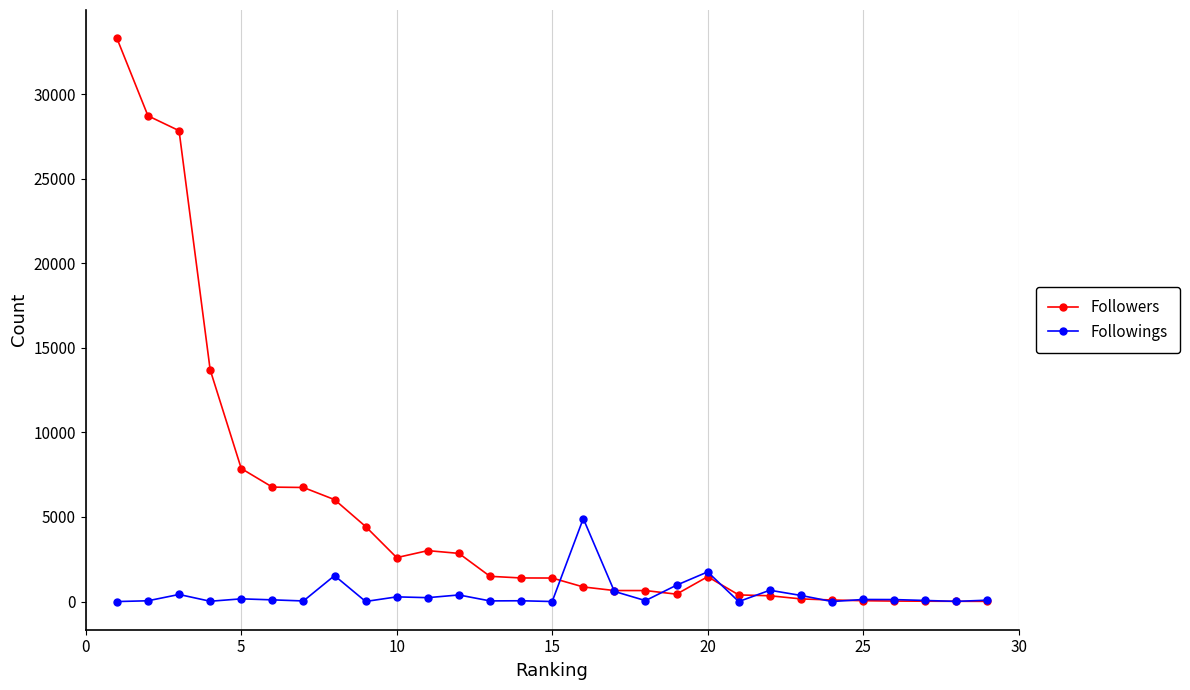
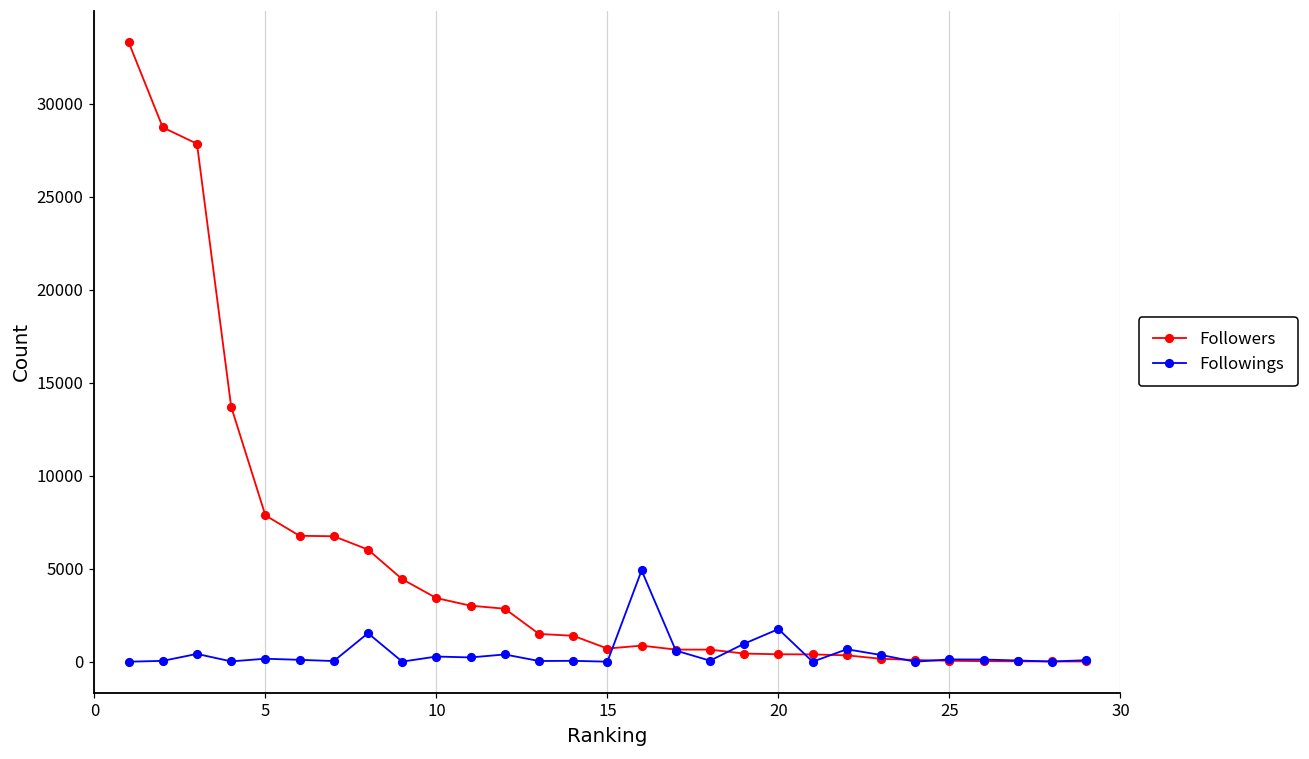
  {
    "Followers": {
      "5": 7900,
-     "10": 2600,
-     "15": 1400,
-     "20": 1500
+     "10": 3400,
+     "15": 700,
+     "20": 400
    },
    "Followings": {
      "5": 200,
      "10": 300,
      "15": 0,
      "20": 1800
    }
  }
